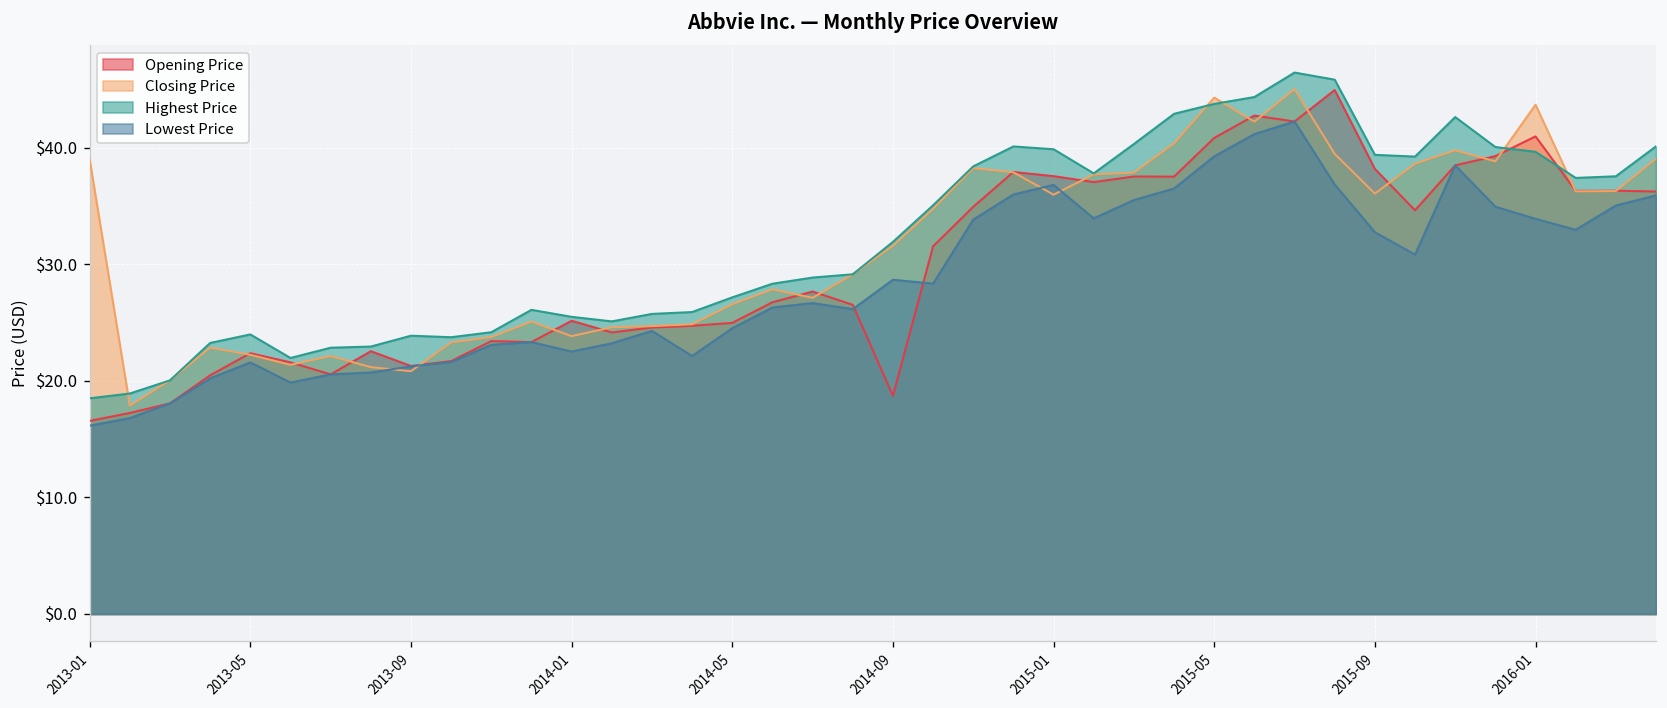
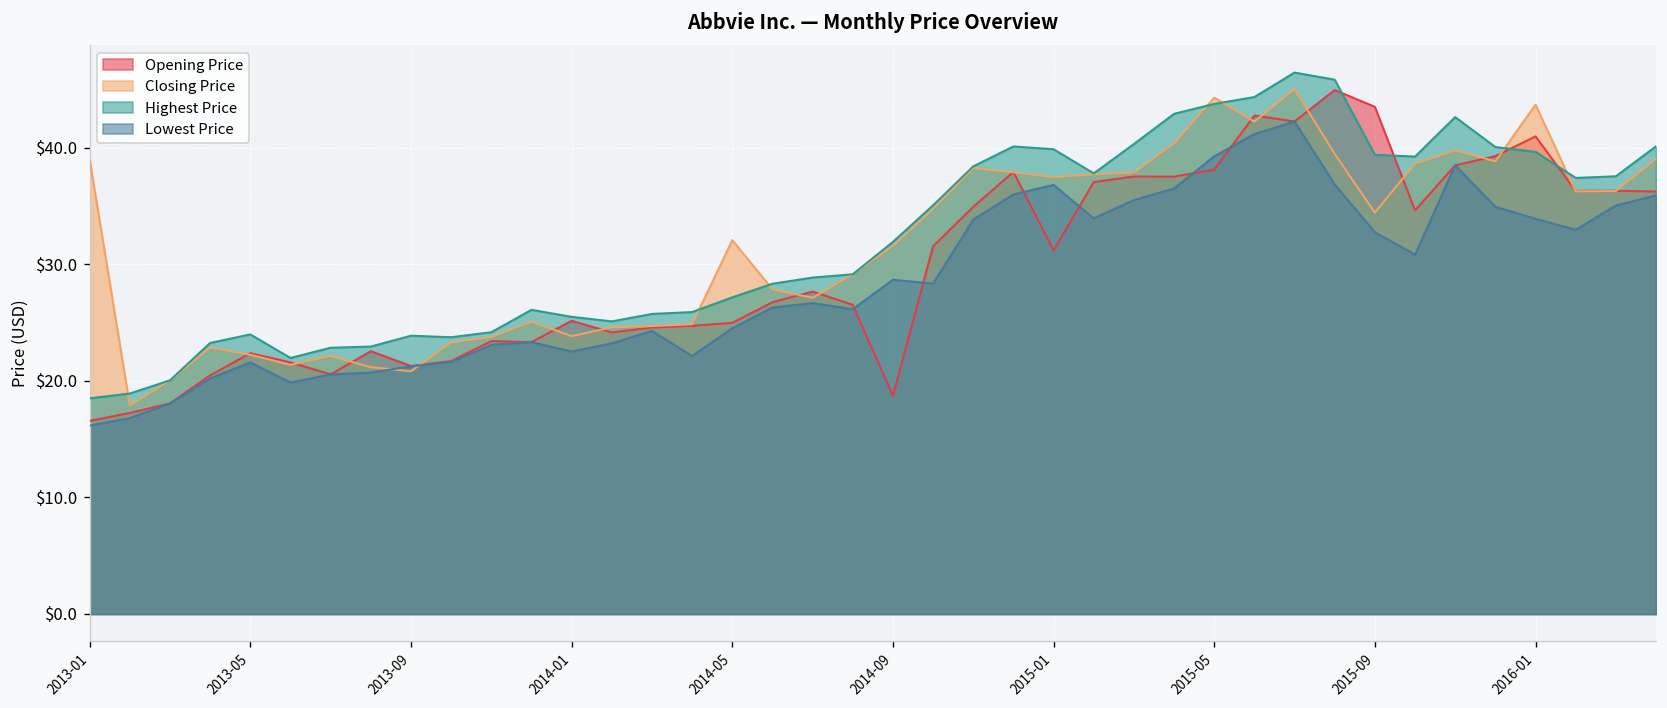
  {
    "Opening Price": {
      "2013-01": "$17",
      "2014-01": "$25",
      "2014-05": "$25",
      "2014-09": "$19",
-     "2015-01": "$38",
-     "2015-05": "$41",
-     "2015-09": "$38",
+     "2015-01": "$31",
+     "2015-05": "$38",
+     "2015-09": "$44",
      "2016-01": "$41"
    },
    "Closing Price": {
      "2013-01": "$39",
      "2013-09": "$21",
      "2014-01": "$24",
-     "2014-05": "$27",
+     "2014-05": "$32",
      "2014-09": "$32",
-     "2015-01": "$36",
+     "2015-01": "$37",
      "2015-05": "$44",
-     "2015-09": "$36",
+     "2015-09": "$34",
      "2016-01": "$44"
    }
  }
